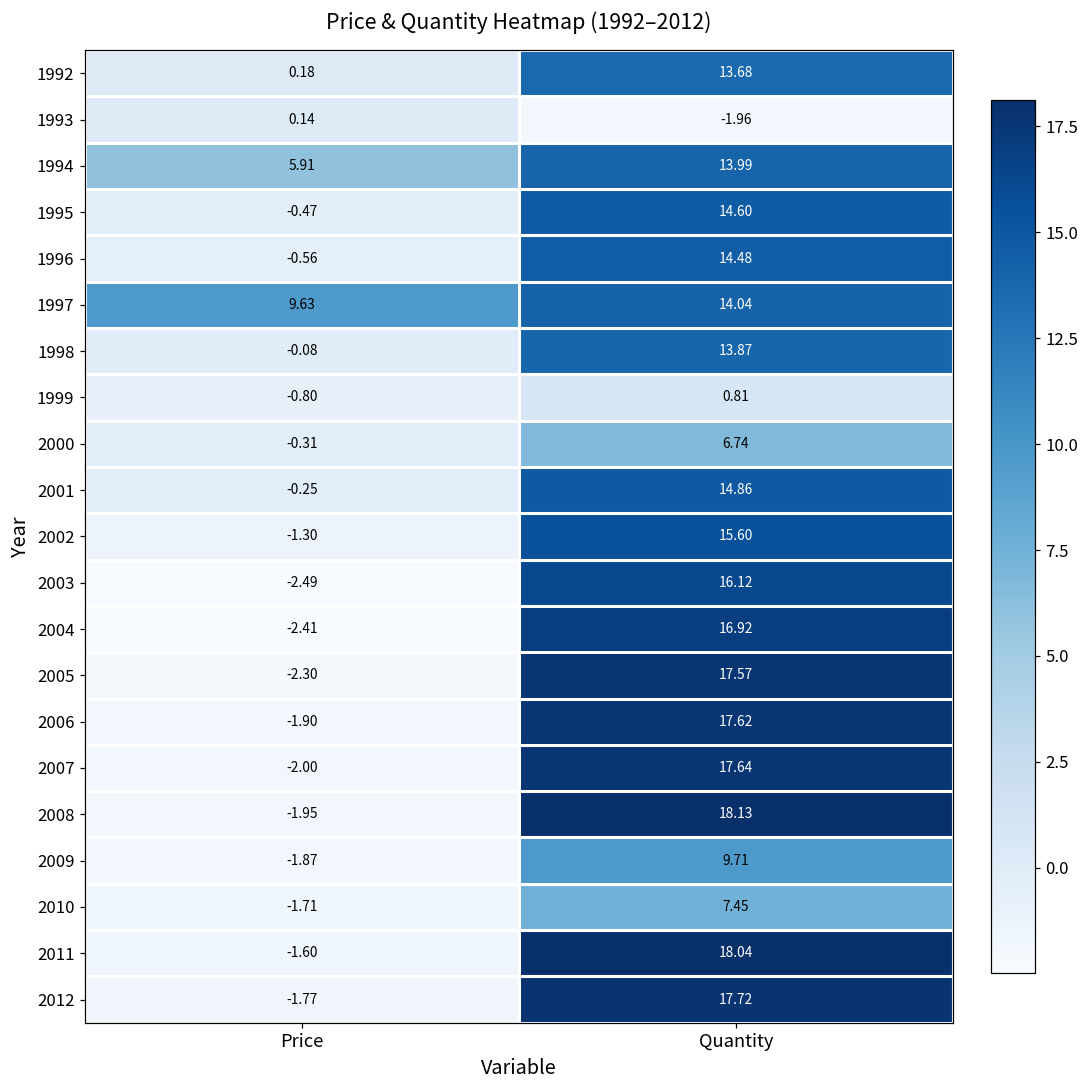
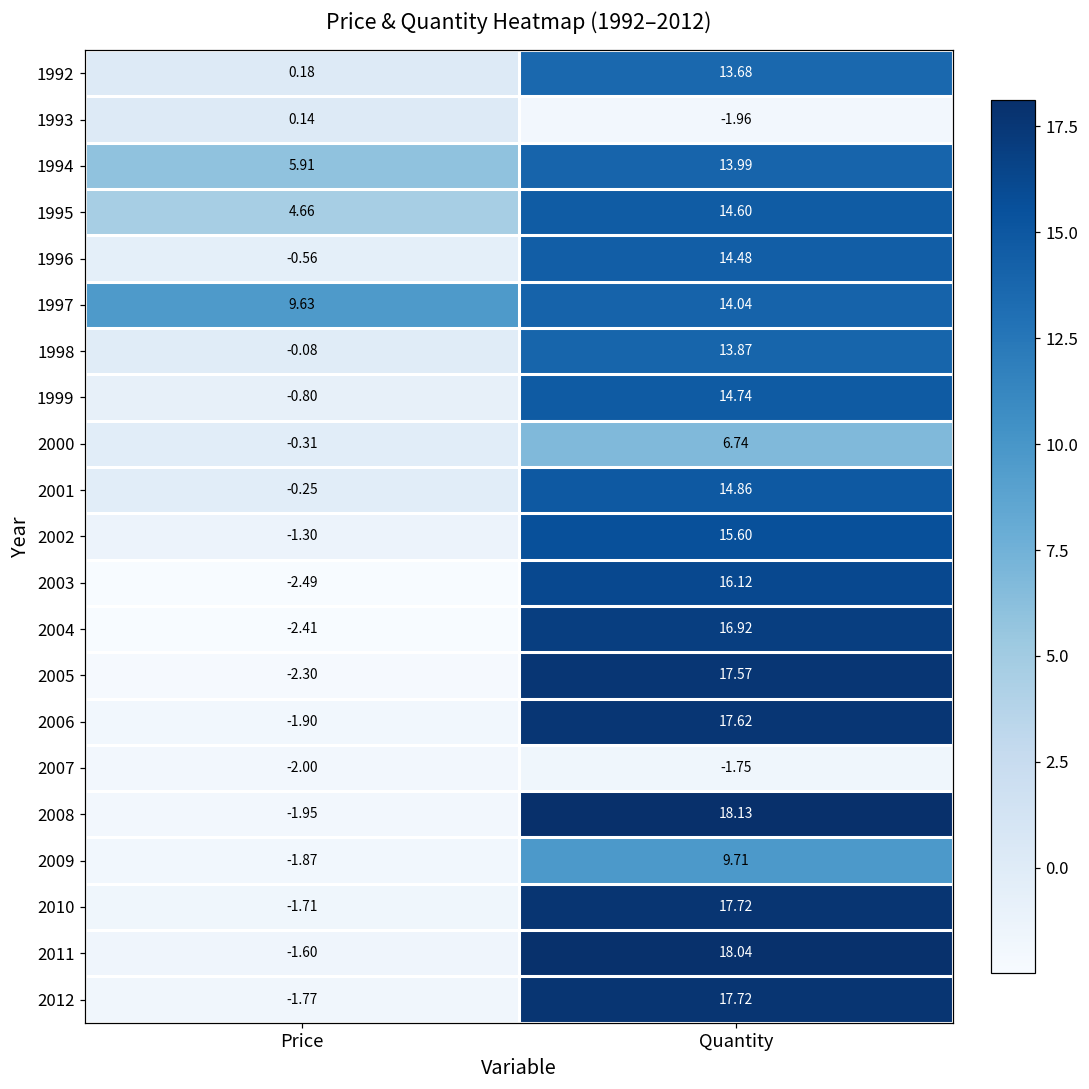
  {
    "1992": {
      "Price": 0.18,
      "Quantity": 13.68
    },
    "1993": {
      "Price": 0.14,
      "Quantity": -1.96
    },
    "1994": {
      "Price": 5.91,
      "Quantity": 13.99
    },
    "1995": {
-     "Price": -0.47,
+     "Price": 4.66,
      "Quantity": 14.60
    },
    "1996": {
      "Price": -0.56,
      "Quantity": 14.48
    },
    "1997": {
      "Price": 9.63,
      "Quantity": 14.04
    },
    "1998": {
      "Price": -0.08,
      "Quantity": 13.87
    },
    "1999": {
      "Price": -0.80,
-     "Quantity": 0.81
+     "Quantity": 14.74
    },
    "2000": {
      "Price": -0.31,
      "Quantity": 6.74
    },
    "2001": {
      "Price": -0.25,
      "Quantity": 14.86
    },
    "2002": {
      "Price": -1.30,
      "Quantity": 15.60
    },
    "2003": {
      "Price": -2.49,
      "Quantity": 16.12
    },
    "2004": {
      "Price": -2.41,
      "Quantity": 16.92
    },
    "2005": {
      "Price": -2.30,
      "Quantity": 17.57
    },
    "2006": {
      "Price": -1.90,
      "Quantity": 17.62
    },
    "2007": {
      "Price": -2.00,
-     "Quantity": 17.64
+     "Quantity": -1.75
    },
    "2008": {
      "Price": -1.95,
      "Quantity": 18.13
    },
    "2009": {
      "Price": -1.87,
      "Quantity": 9.71
    },
    "2010": {
      "Price": -1.71,
-     "Quantity": 7.45
+     "Quantity": 17.72
    },
    "2011": {
      "Price": -1.60,
      "Quantity": 18.04
    },
    "2012": {
      "Price": -1.77,
      "Quantity": 17.72
    }
  }
